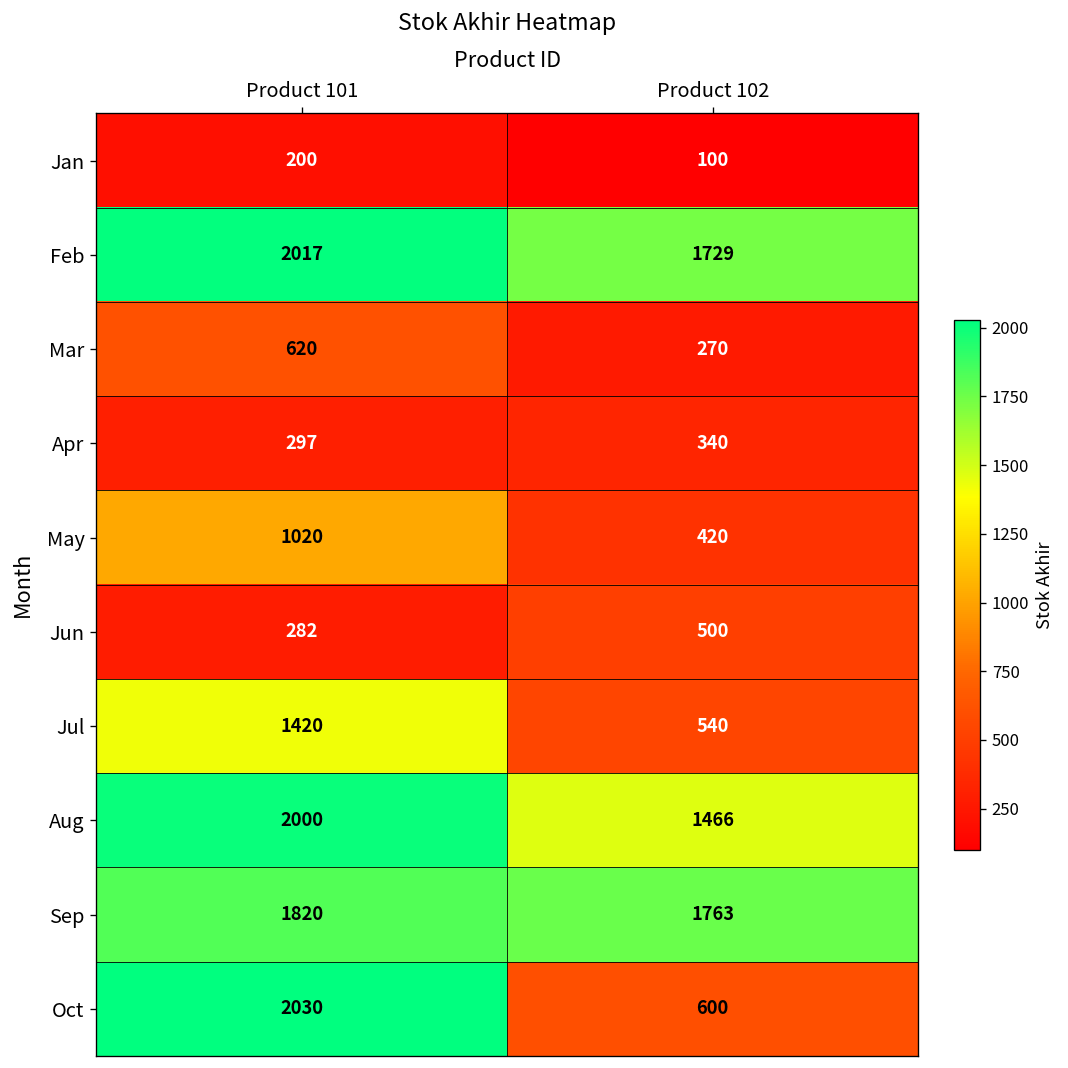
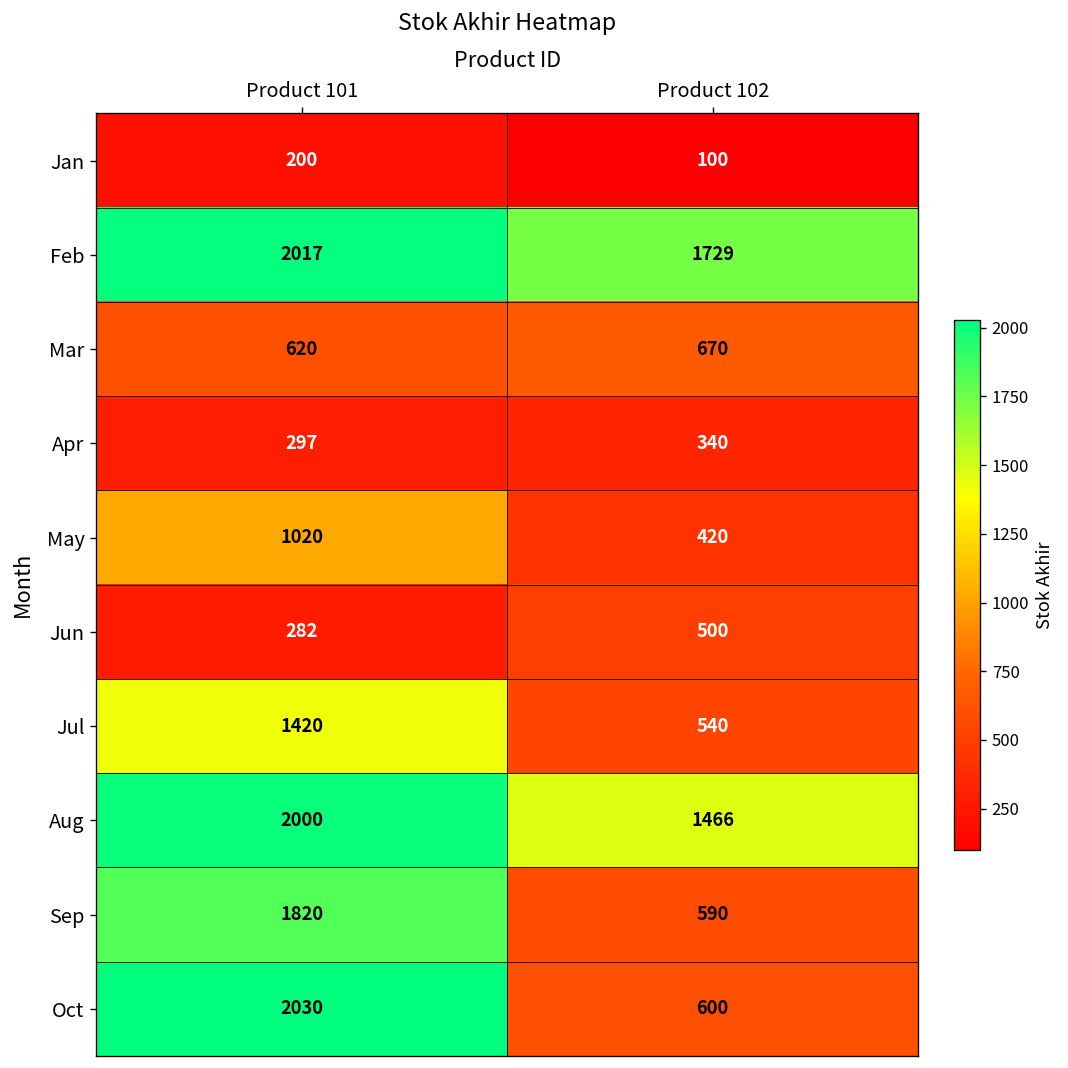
  {
    "Jan": {
      "Product 101": 200,
      "Product 102": 100
    },
    "Feb": {
      "Product 101": 2017,
      "Product 102": 1729
    },
    "Mar": {
      "Product 101": 620,
-     "Product 102": 270
+     "Product 102": 670
    },
    "Apr": {
      "Product 101": 297,
      "Product 102": 340
    },
    "May": {
      "Product 101": 1020,
      "Product 102": 420
    },
    "Jun": {
      "Product 101": 282,
      "Product 102": 500
    },
    "Jul": {
      "Product 101": 1420,
      "Product 102": 540
    },
    "Aug": {
      "Product 101": 2000,
      "Product 102": 1466
    },
    "Sep": {
      "Product 101": 1820,
-     "Product 102": 1763
+     "Product 102": 590
    },
    "Oct": {
      "Product 101": 2030,
      "Product 102": 600
    }
  }
